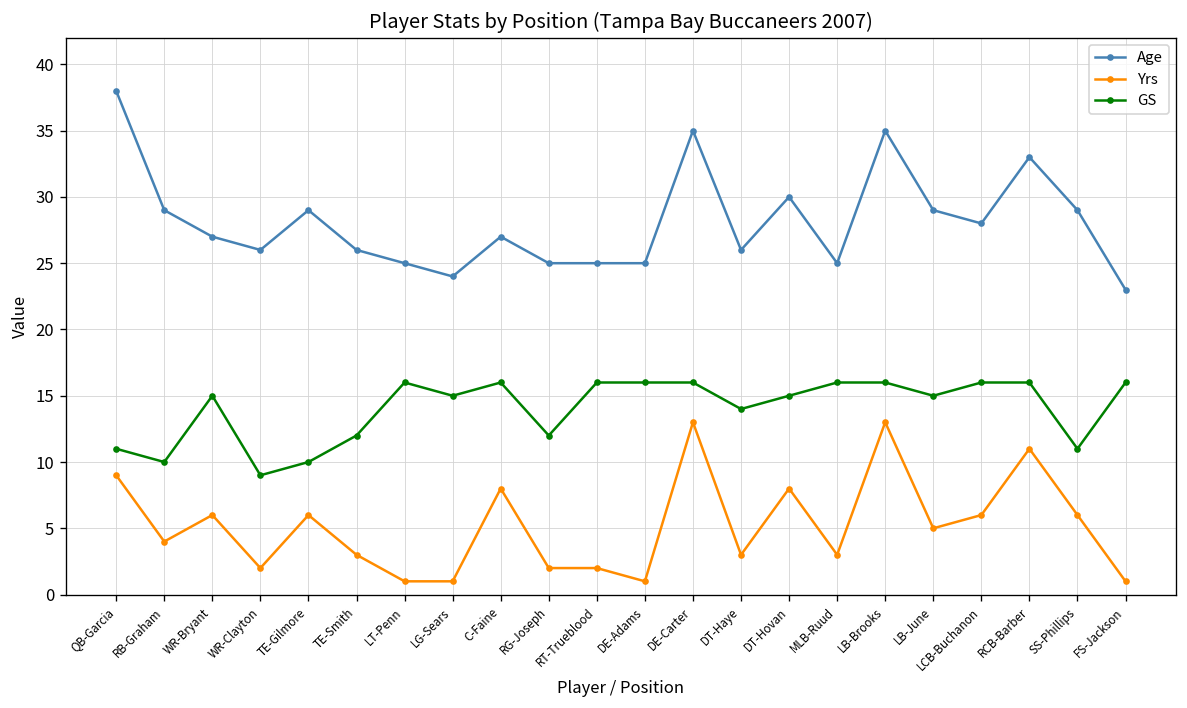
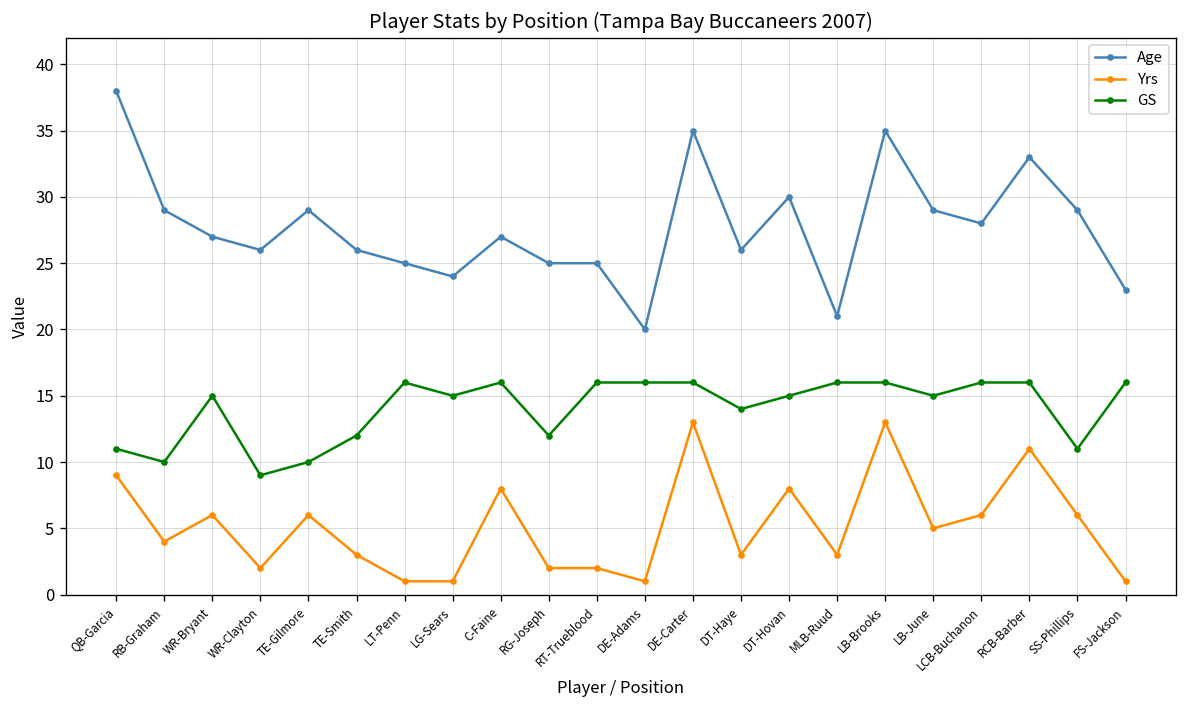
  {
    "Age": {
      "QB-Garcia": 38,
      "RB-Graham": 29,
      "WR-Bryant": 27,
      "WR-Clayton": 26,
      "TE-Gilmore": 29,
      "TE-Smith": 26,
      "LT-Penn": 25,
      "LG-Sears": 24,
      "C-Faine": 27,
      "RG-Joseph": 25,
      "RT-Trueblood": 25,
-     "DE-Adams": 25,
+     "DE-Adams": 20,
      "DE-Carter": 35,
      "DT-Haye": 26,
      "DT-Hovan": 30,
-     "MLB-Ruud": 25,
+     "MLB-Ruud": 21,
      "LB-Brooks": 35,
      "LB-June": 29,
      "LCB-Buchanon": 28,
      "RCB-Barber": 33,
      "SS-Phillips": 29,
      "FS-Jackson": 23
    },
    "Yrs": {
      "QB-Garcia": 9,
      "RB-Graham": 4,
      "WR-Bryant": 6,
      "WR-Clayton": 2,
      "TE-Gilmore": 6,
      "TE-Smith": 3,
      "LT-Penn": 1,
      "LG-Sears": 1,
      "C-Faine": 8,
      "RG-Joseph": 2,
      "RT-Trueblood": 2,
      "DE-Adams": 1,
      "DE-Carter": 13,
      "DT-Haye": 3,
      "DT-Hovan": 8,
      "MLB-Ruud": 3,
      "LB-Brooks": 13,
      "LB-June": 5,
      "LCB-Buchanon": 6,
      "RCB-Barber": 11,
      "SS-Phillips": 6,
      "FS-Jackson": 1
    },
    "GS": {
      "QB-Garcia": 11,
      "RB-Graham": 10,
      "WR-Bryant": 15,
      "WR-Clayton": 9,
      "TE-Gilmore": 10,
      "TE-Smith": 12,
      "LT-Penn": 16,
      "LG-Sears": 15,
      "C-Faine": 16,
      "RG-Joseph": 12,
      "RT-Trueblood": 16,
      "DE-Adams": 16,
      "DE-Carter": 16,
      "DT-Haye": 14,
      "DT-Hovan": 15,
      "MLB-Ruud": 16,
      "LB-Brooks": 16,
      "LB-June": 15,
      "LCB-Buchanon": 16,
      "RCB-Barber": 16,
      "SS-Phillips": 11,
      "FS-Jackson": 16
    }
  }
